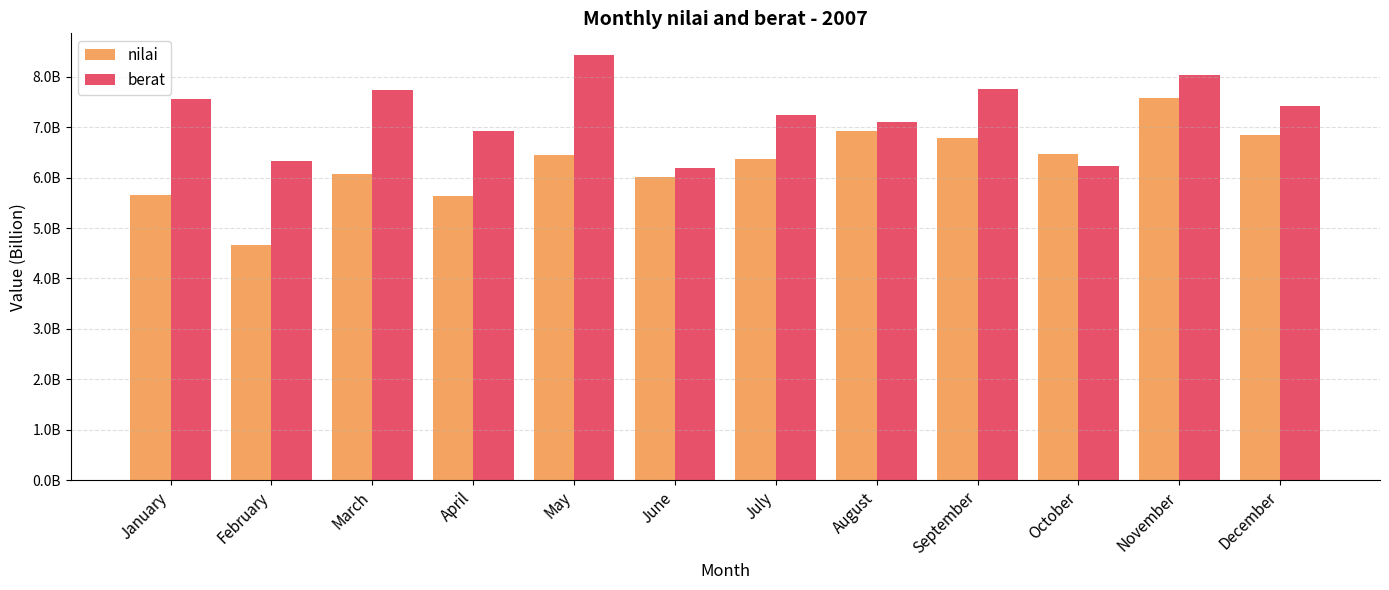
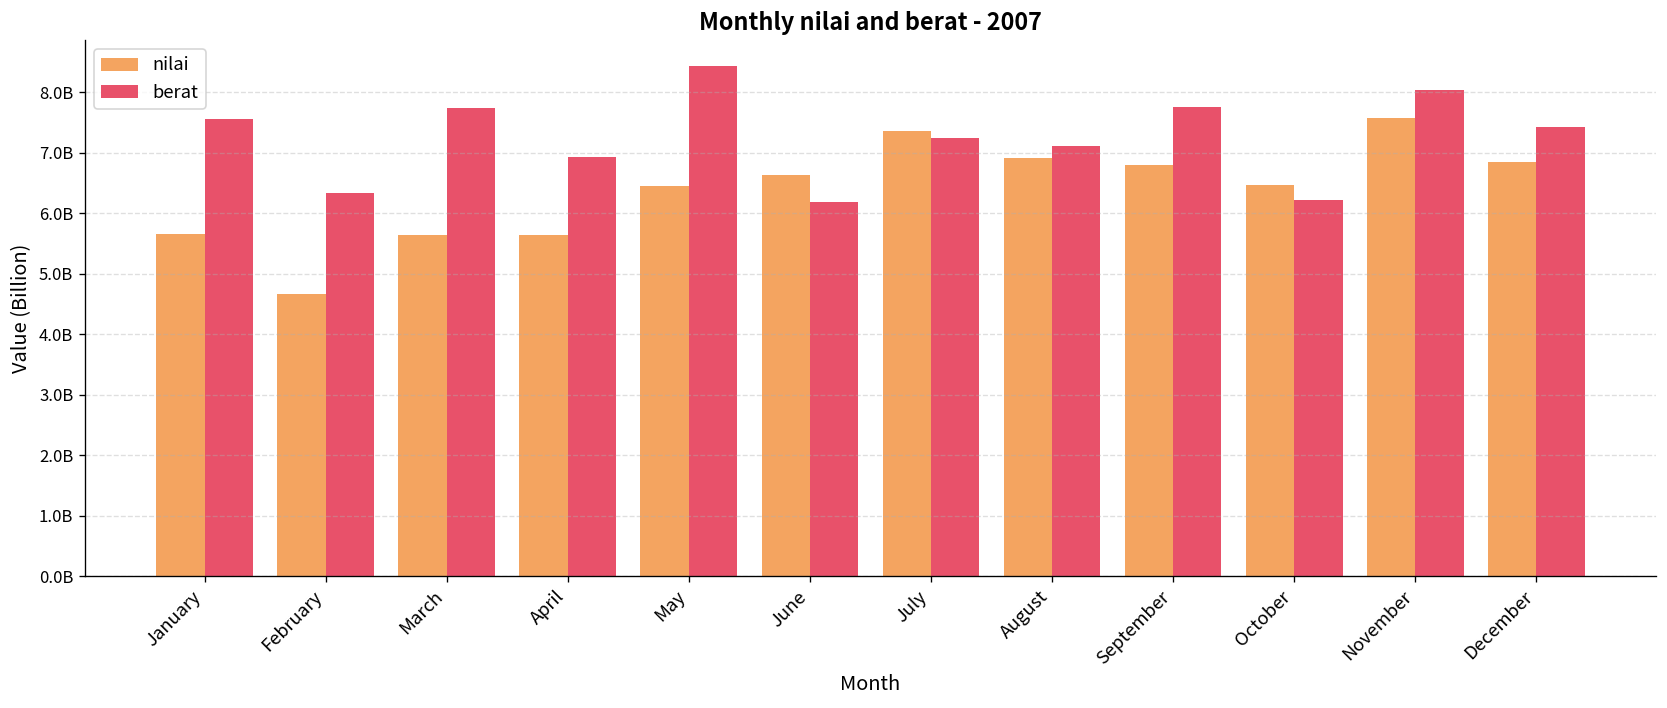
  {
    "nilai": {
      "January": 5700000000,
      "February": 4700000000,
-     "March": 6100000000,
+     "March": 5600000000,
      "April": 5600000000,
      "May": 6500000000,
-     "June": 6000000000,
-     "July": 6400000000,
+     "June": 6600000000,
+     "July": 7400000000,
      "August": 6900000000,
      "September": 6800000000,
      "October": 6500000000,
      "November": 7600000000,
      "December": 6800000000
    },
    "berat": {
      "January": 7600000000,
      "February": 6300000000,
      "March": 7700000000,
      "April": 6900000000,
      "May": 8400000000,
      "June": 6200000000,
      "July": 7200000000,
      "August": 7100000000,
      "September": 7800000000,
      "October": 6200000000,
      "November": 8000000000,
      "December": 7400000000
    }
  }
